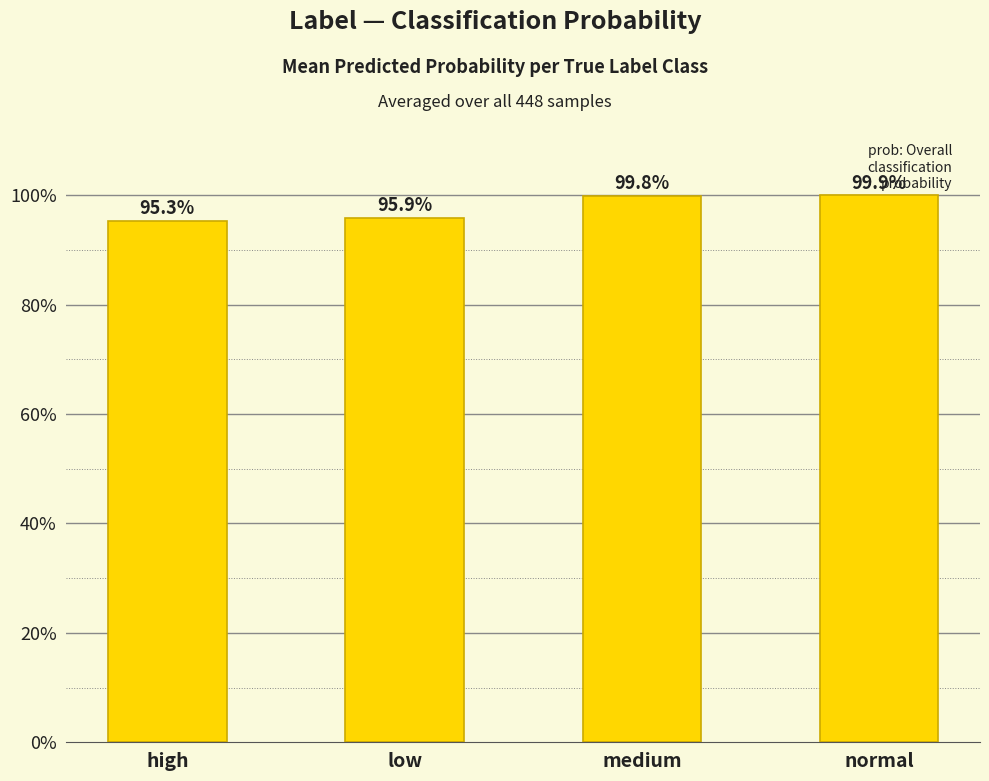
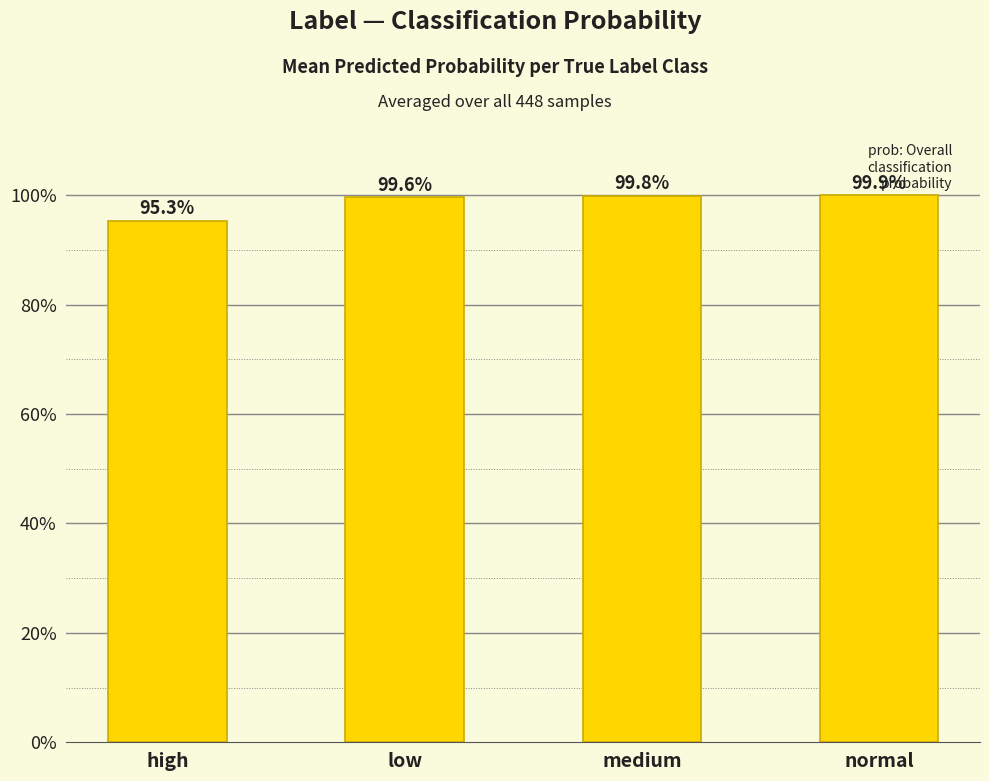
  {
    "high": "95.3%",
-   "low": "95.9%",
+   "low": "99.6%",
    "medium": "99.8%"
  }
